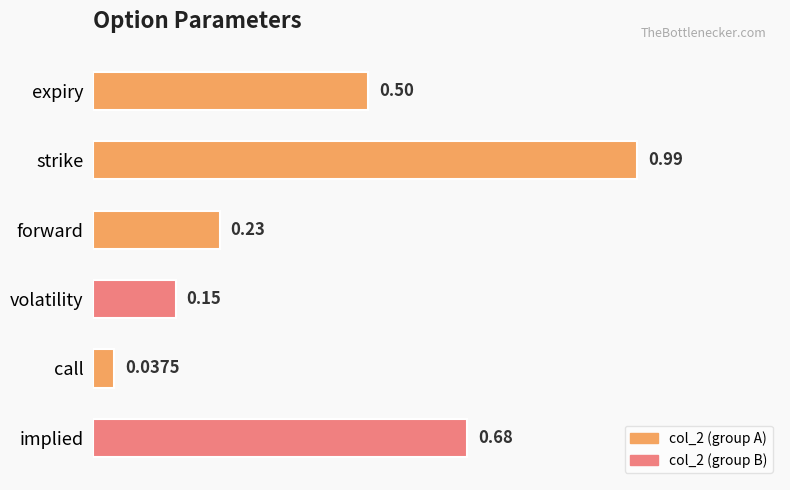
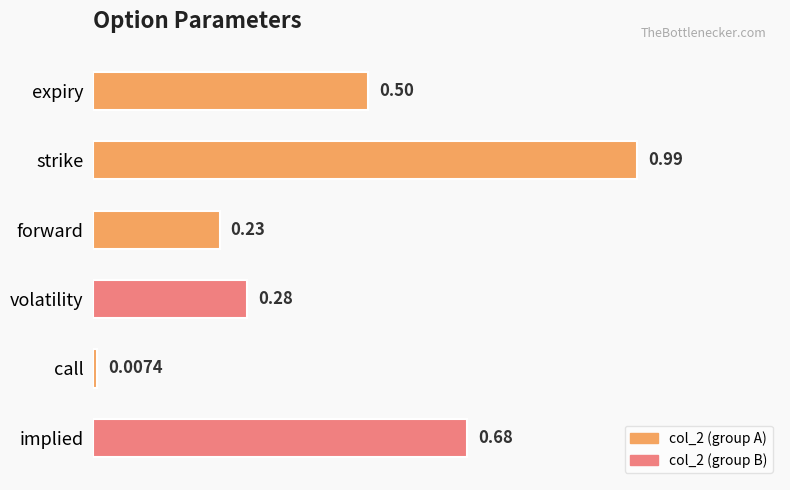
  {
    "expiry": 0.50,
    "strike": 0.99,
    "forward": 0.23,
-   "volatility": 0.15,
-   "call": 0.0375,
+   "volatility": 0.28,
+   "call": 0.0074,
    "implied": 0.68
  }
